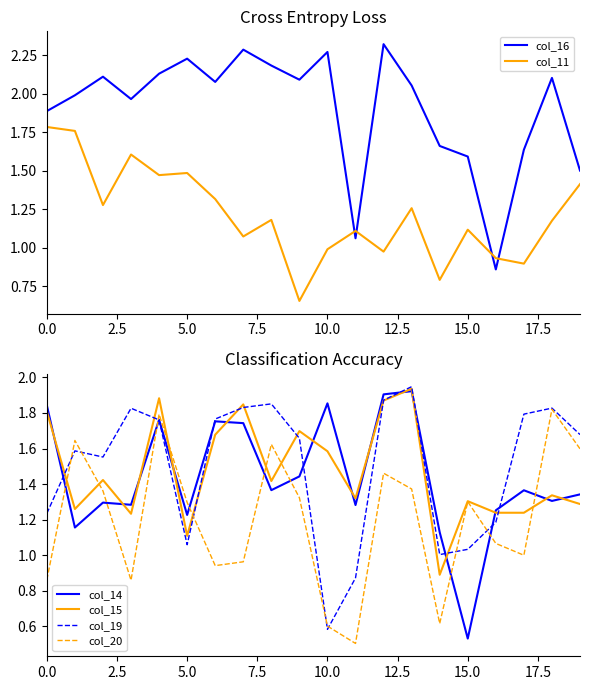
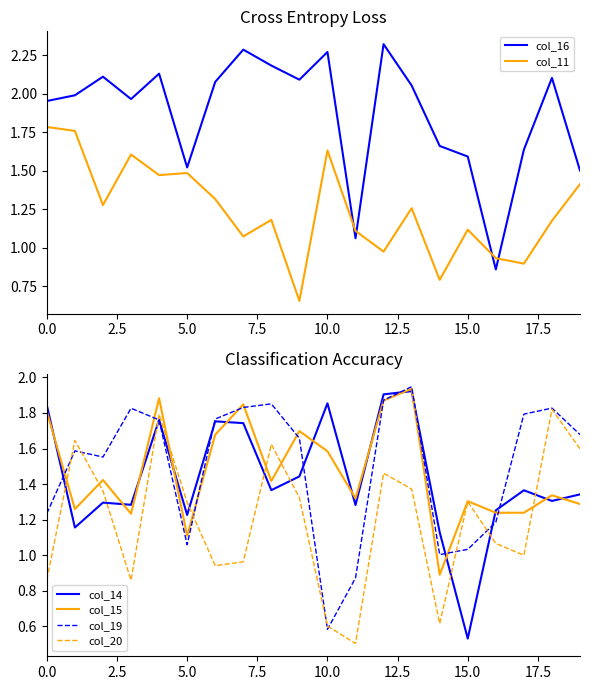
  {
    "Cross Entropy Loss": {
      "col_16": {
-       "0.0": 1.89,
-       "5.0": 2.23,
+       "0.0": 1.95,
+       "5.0": 1.52,
        "10.0": 2.27,
        "15.0": 1.59
      },
      "col_11": {
        "0.0": 1.78,
        "5.0": 1.48,
-       "10.0": 0.99,
+       "10.0": 1.63,
        "15.0": 1.12
      }
    }
  }
